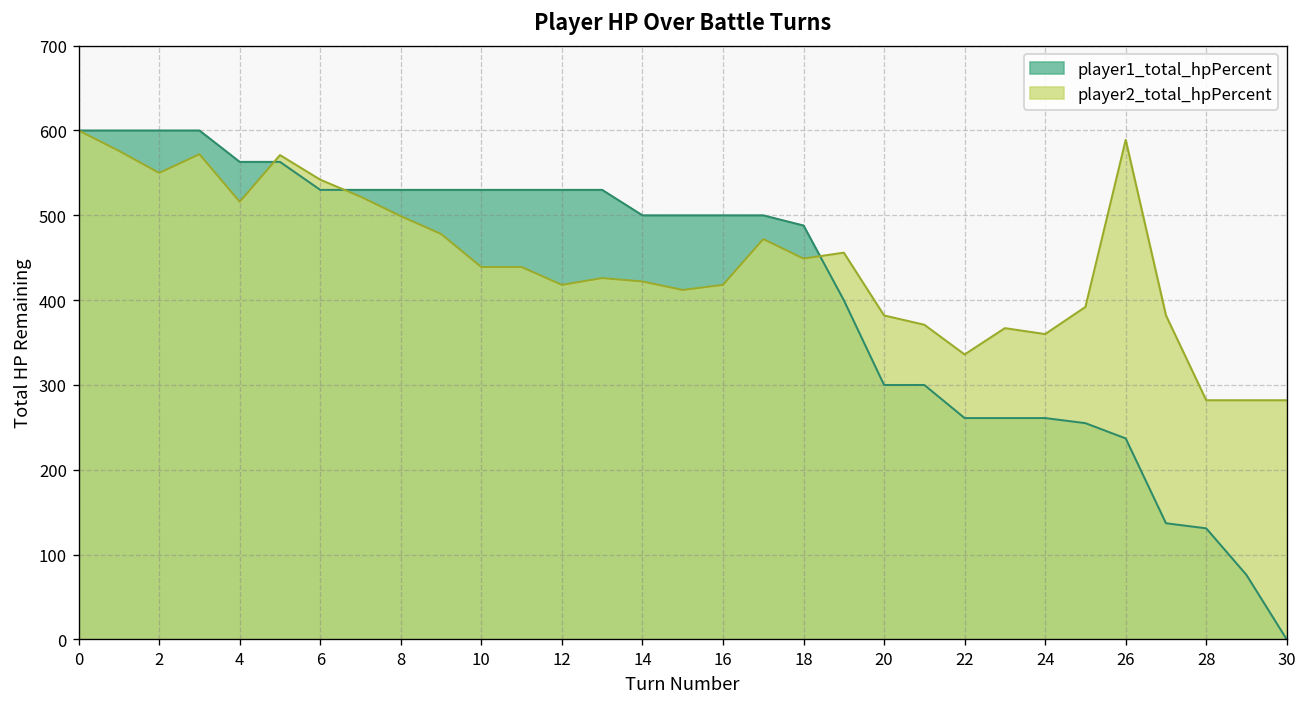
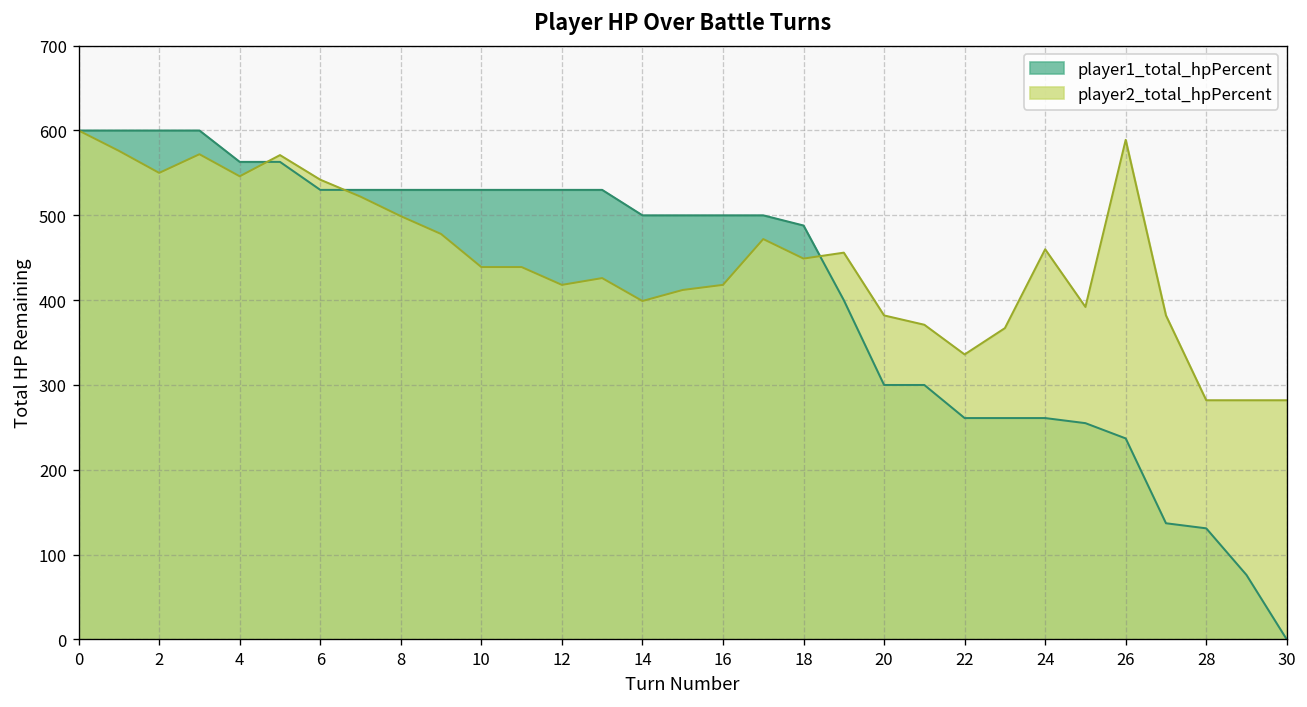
  {
    "player1_total_hpPercent": {
      "2": 600,
      "4": 560,
      "6": 530,
      "8": 530,
      "10": 530,
      "12": 530,
      "14": 500,
      "16": 500,
      "18": 490,
      "20": 300,
      "22": 260,
      "24": 260,
      "26": 240,
      "28": 130,
      "30": 0
    },
    "player2_total_hpPercent": {
      "2": 550,
-     "4": 520,
+     "4": 550,
      "6": 540,
      "8": 500,
      "10": 440,
      "12": 420,
-     "14": 420,
+     "14": 400,
      "16": 420,
      "18": 450,
      "20": 380,
      "22": 340,
-     "24": 360,
+     "24": 460,
      "26": 590,
      "28": 280,
      "30": 280
    }
  }
